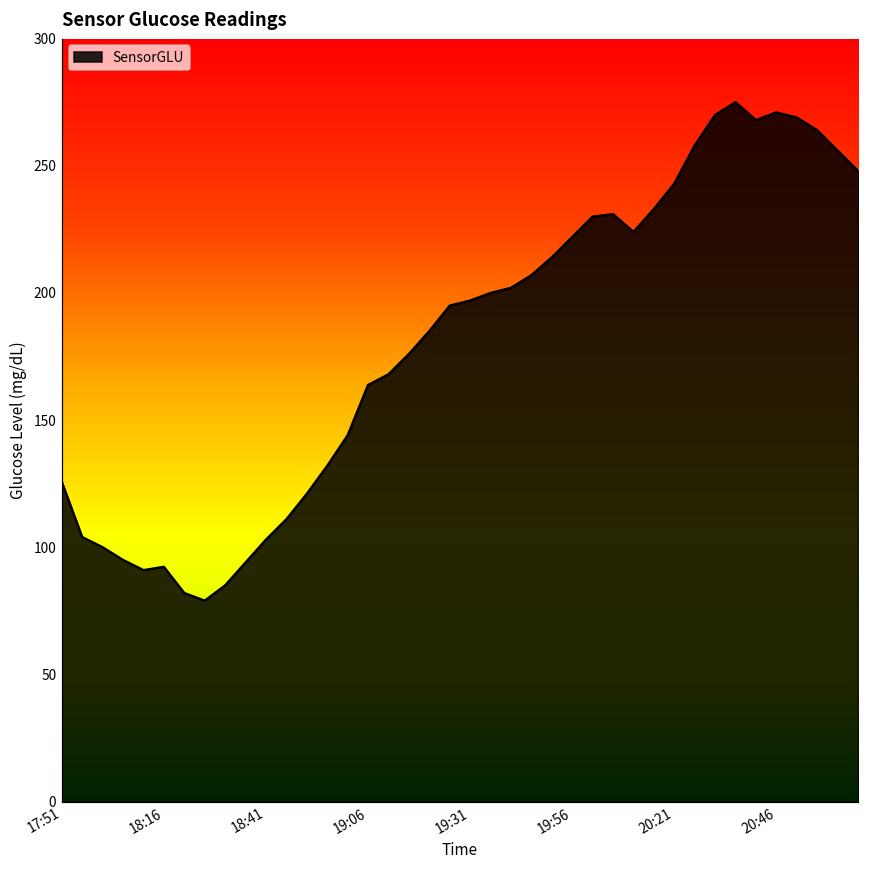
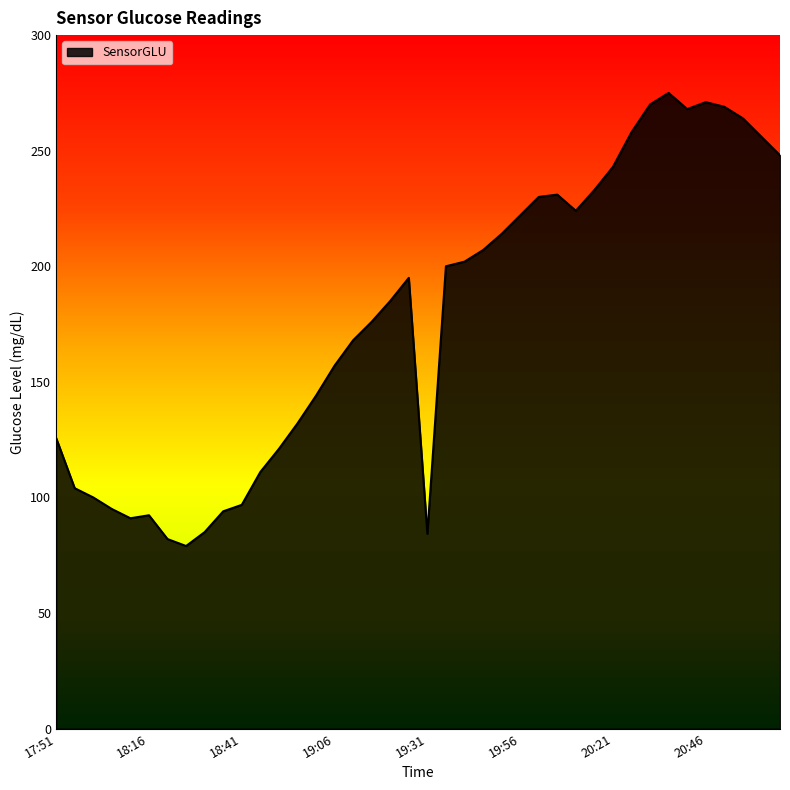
  {
    "17:51": 126,
    "18:16": 92,
-   "18:41": 103,
-   "19:06": 164,
-   "19:31": 197,
+   "18:41": 97,
+   "19:06": 157,
+   "19:31": 84,
    "19:56": 222,
    "20:21": 243,
    "20:46": 271
  }
